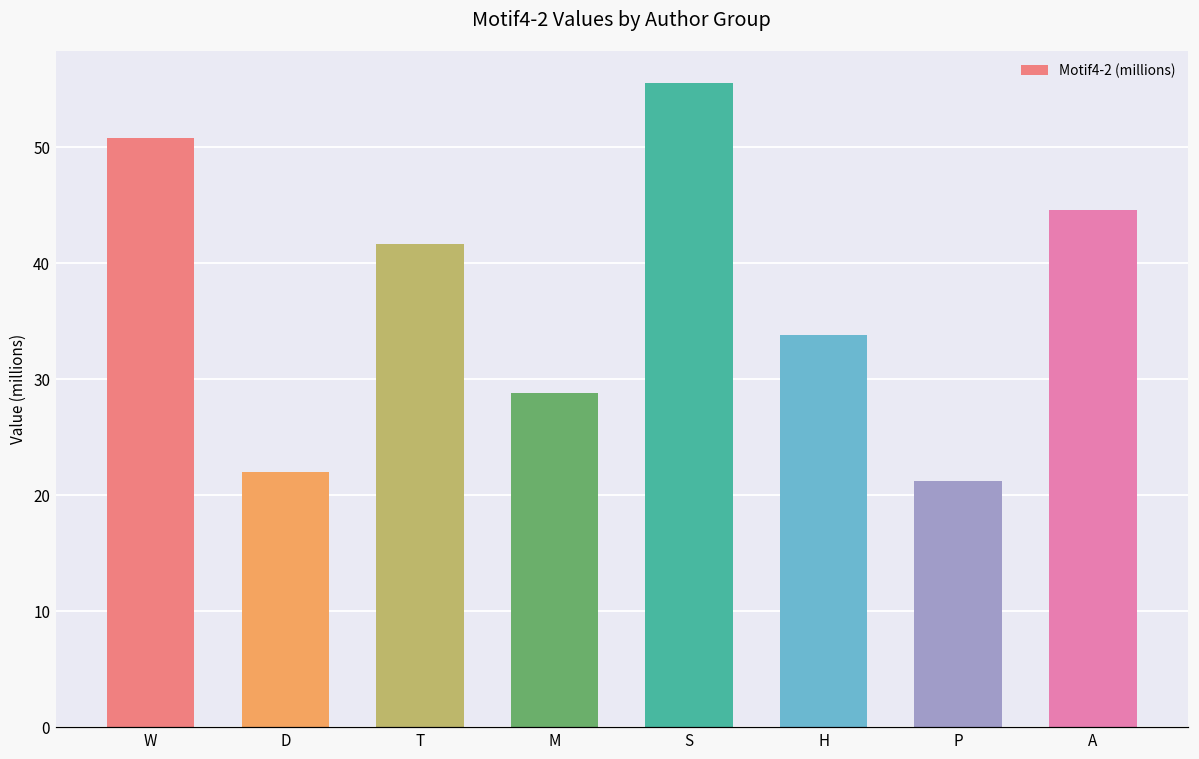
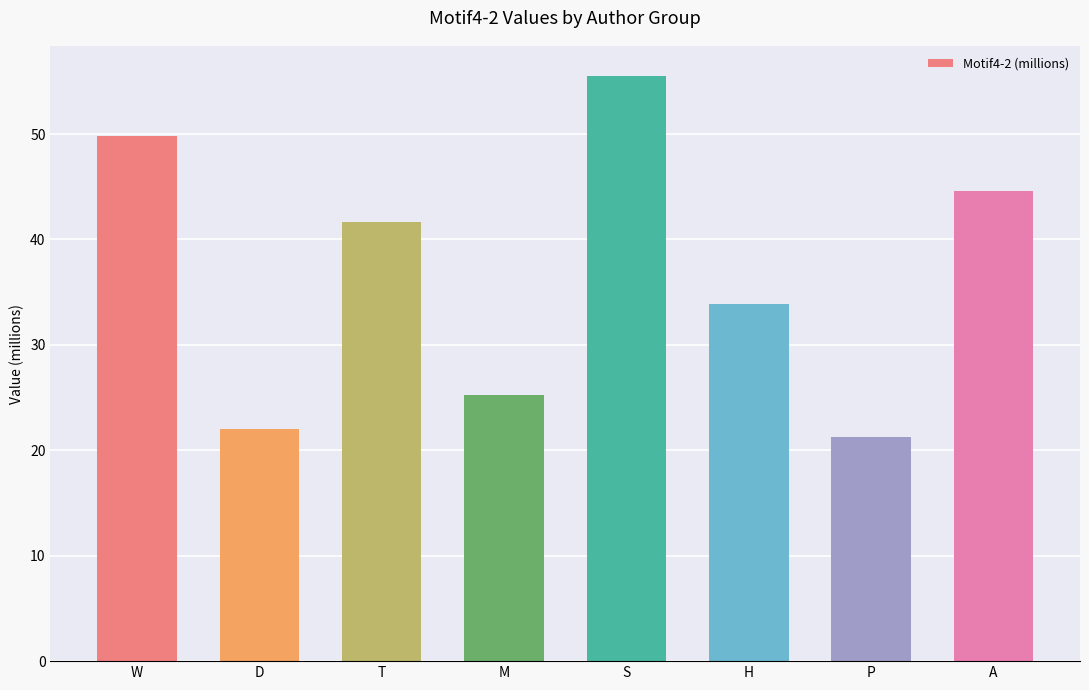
  {
-   "W": 50.8,
+   "W": 49.8,
    "D": 22.0,
    "T": 41.7,
-   "M": 28.8,
+   "M": 25.2,
    "S": 55.6,
    "H": 33.9,
    "P": 21.3,
    "A": 44.6
  }
